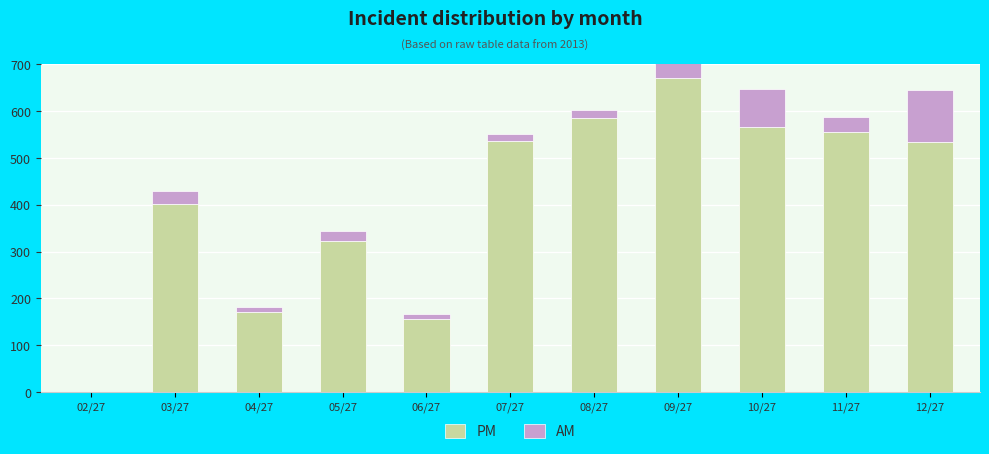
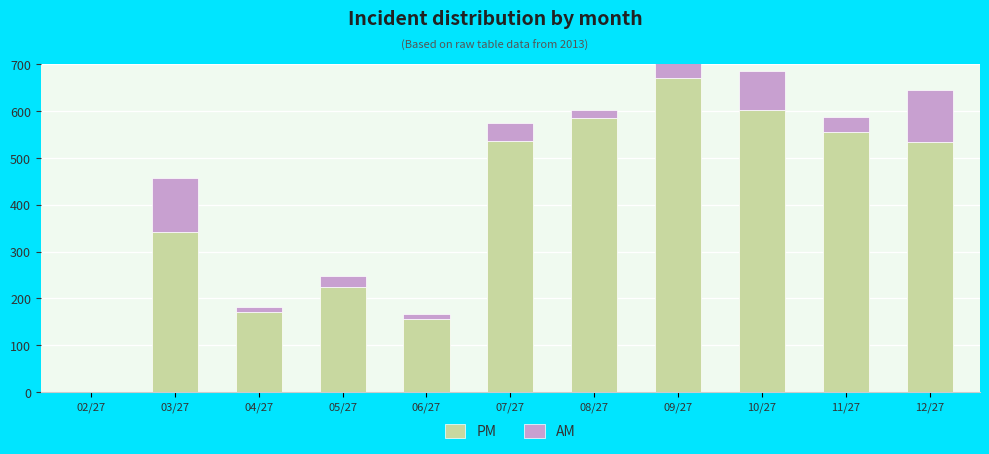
  {
    "PM": {
      "02/27": 0,
-     "03/27": 400,
+     "03/27": 340,
      "04/27": 170,
-     "05/27": 320,
+     "05/27": 230,
      "06/27": 160,
      "07/27": 540,
      "08/27": 590,
      "09/27": 670,
-     "10/27": 570,
+     "10/27": 600,
      "11/27": 560,
      "12/27": 540
    },
    "AM": {
      "02/27": 0,
-     "03/27": 30,
+     "03/27": 120,
      "04/27": 10,
      "05/27": 20,
      "06/27": 10,
-     "07/27": 20,
+     "07/27": 40,
      "08/27": 20,
      "10/27": 80,
      "11/27": 30,
      "12/27": 110
    }
  }
